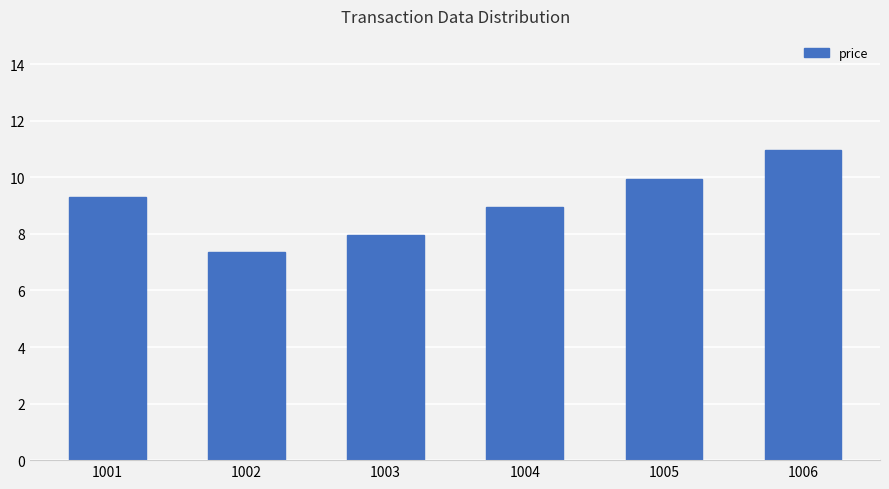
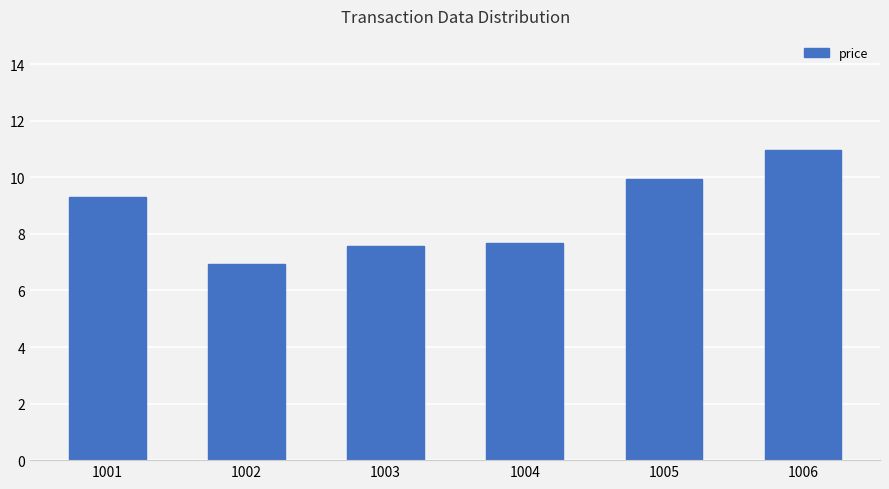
  {
    "1001": 9.3,
-   "1002": 7.4,
-   "1003": 8.0,
-   "1004": 9.0,
+   "1002": 7.0,
+   "1003": 7.6,
+   "1004": 7.7,
    "1005": 10.0,
    "1006": 11.0
  }
